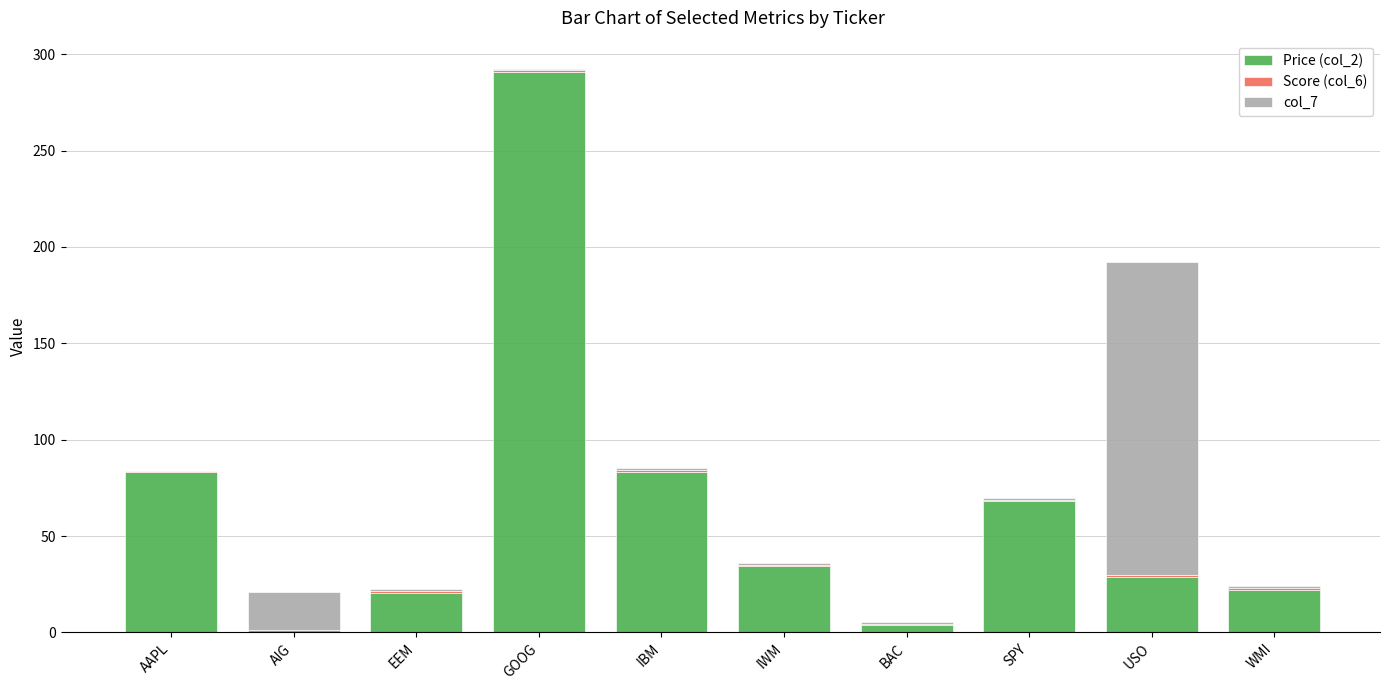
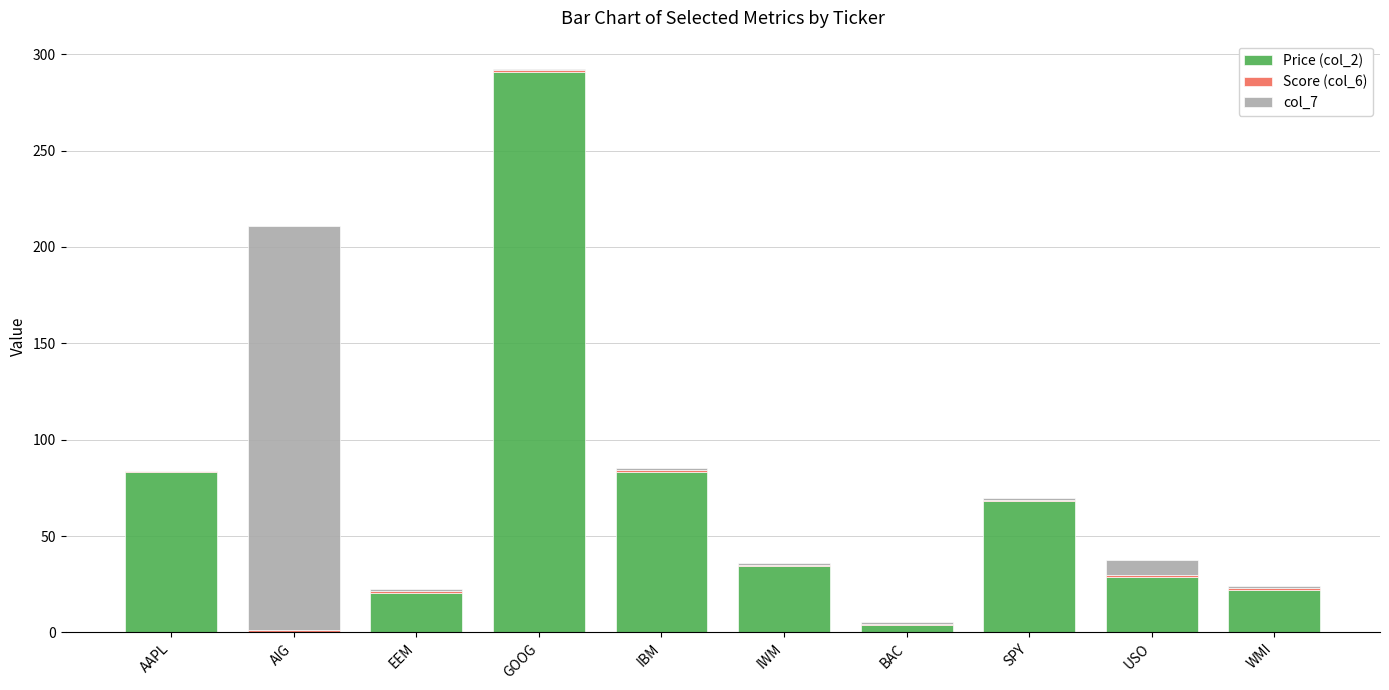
  {
    "Price (col_2)": {
      "AAPL": 83,
      "EEM": 21,
      "GOOG": 291,
      "IBM": 83,
      "IWM": 34,
      "BAC": 4,
      "SPY": 68,
      "USO": 29,
      "WMI": 22
    },
    "col_7": {
-     "AIG": 20,
-     "USO": 162
+     "AIG": 210,
+     "USO": 8
    }
  }
